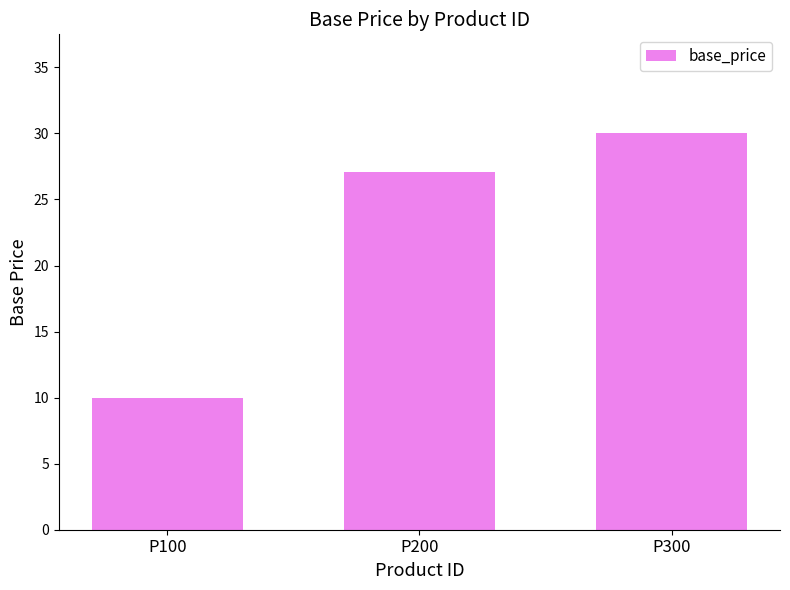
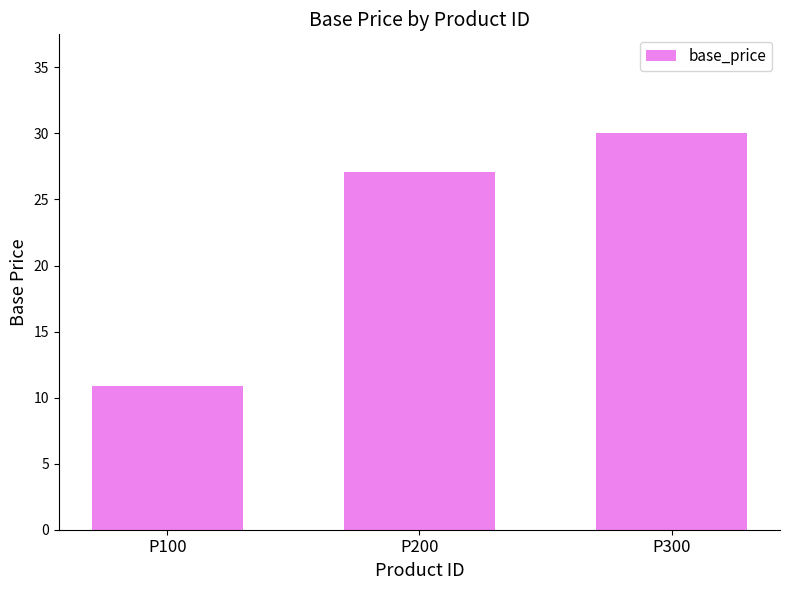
  {
-   "P100": 10.0,
+   "P100": 10.9,
    "P200": 27.1,
    "P300": 30.0
  }
